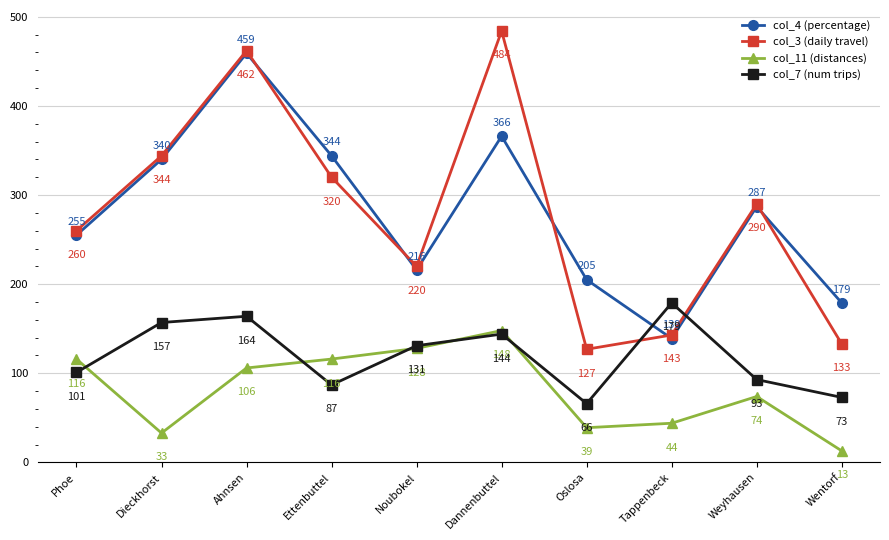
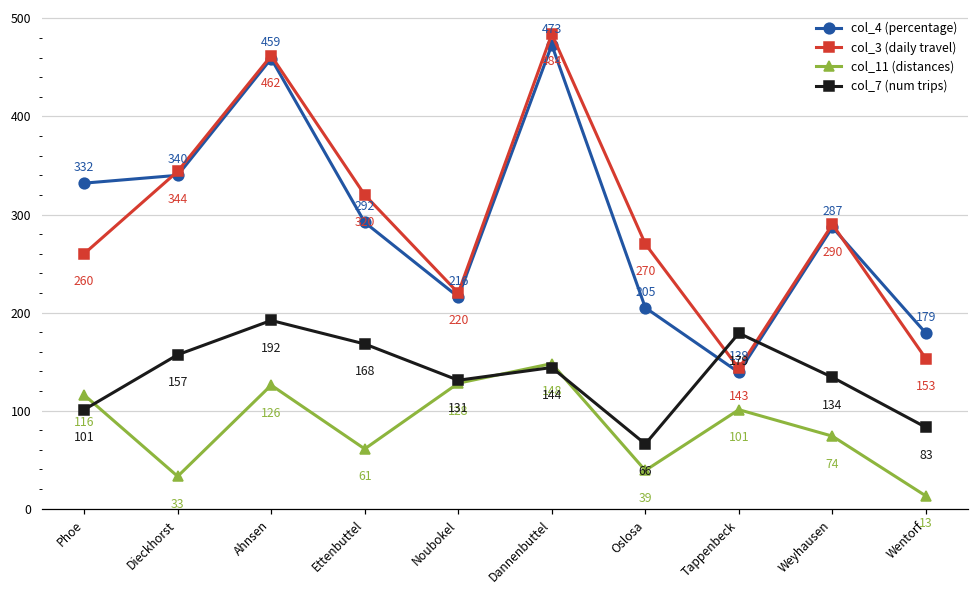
  {
    "col_4 (percentage)": {
-     "Phoe": 255,
+     "Phoe": 332,
      "Dieckhorst": 340,
      "Ahnsen": 459,
-     "Ettenbuttel": 344,
+     "Ettenbuttel": 292,
      "Noubokel": 216,
-     "Dannenbuttel": 366,
+     "Dannenbuttel": 473,
      "Oslosa": 205,
      "Weyhausen": 287,
      "Wentorf": 179
    },
    "col_3 (daily travel)": {
      "Phoe": 260,
      "Dieckhorst": 344,
      "Ahnsen": 462,
      "Noubokel": 220,
      "Dannenbuttel": 484,
-     "Oslosa": 127,
+     "Oslosa": 270,
      "Tappenbeck": 143,
      "Weyhausen": 290,
-     "Wentorf": 133
+     "Wentorf": 153
    },
    "col_11 (distances)": {
      "Phoe": 116,
      "Dieckhorst": 33,
-     "Ahnsen": 106,
-     "Ettenbuttel": 116,
+     "Ahnsen": 126,
+     "Ettenbuttel": 61,
      "Oslosa": 39,
-     "Tappenbeck": 44,
+     "Tappenbeck": 101,
      "Weyhausen": 74,
      "Wentorf": 13
    },
    "col_7 (num trips)": {
      "Phoe": 101,
      "Dieckhorst": 157,
-     "Ahnsen": 164,
-     "Ettenbuttel": 87,
-     "Weyhausen": 93,
-     "Wentorf": 73
+     "Ahnsen": 192,
+     "Ettenbuttel": 168,
+     "Weyhausen": 134,
+     "Wentorf": 83
    }
  }
